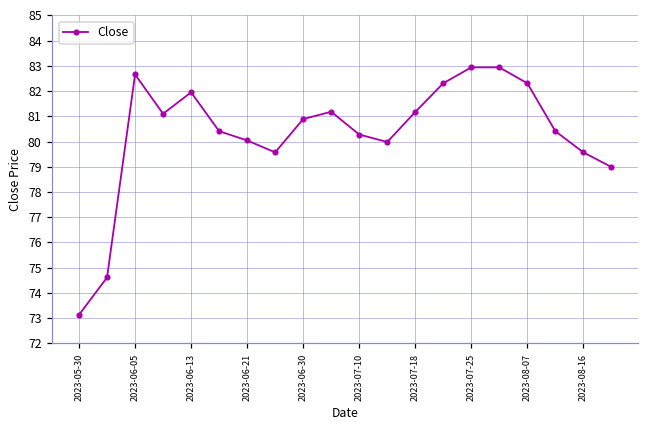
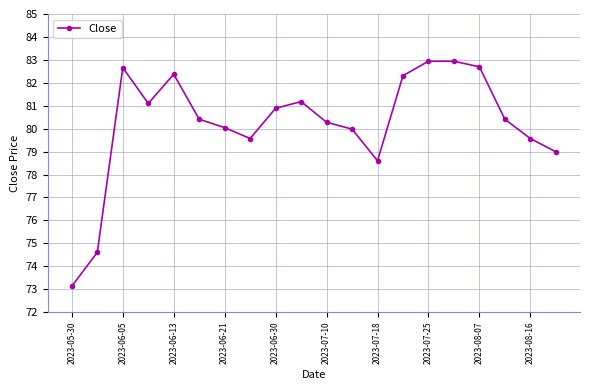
  {
    "2023-05-30": 73.1,
    "2023-06-05": 82.7,
-   "2023-06-13": 81.9,
+   "2023-06-13": 82.4,
    "2023-06-21": 80.0,
    "2023-06-30": 80.9,
    "2023-07-10": 80.3,
-   "2023-07-18": 81.2,
+   "2023-07-18": 78.6,
    "2023-07-25": 82.9,
-   "2023-08-07": 82.3,
+   "2023-08-07": 82.7,
    "2023-08-16": 79.6
  }
